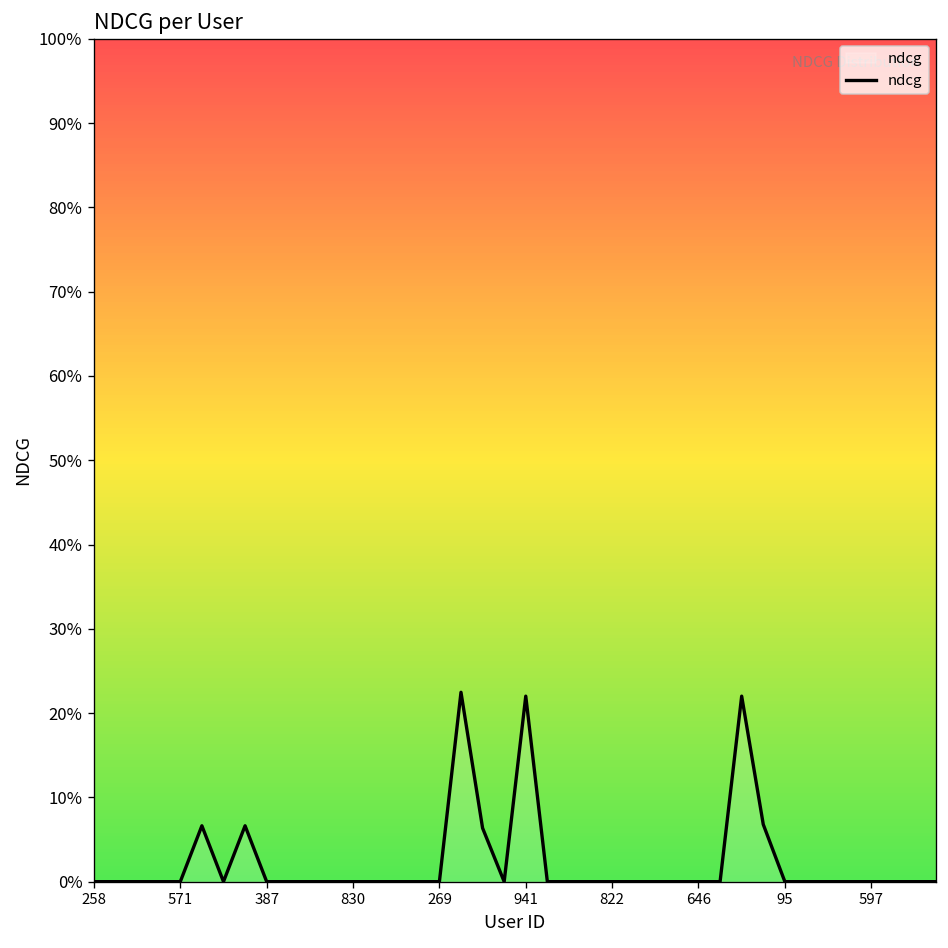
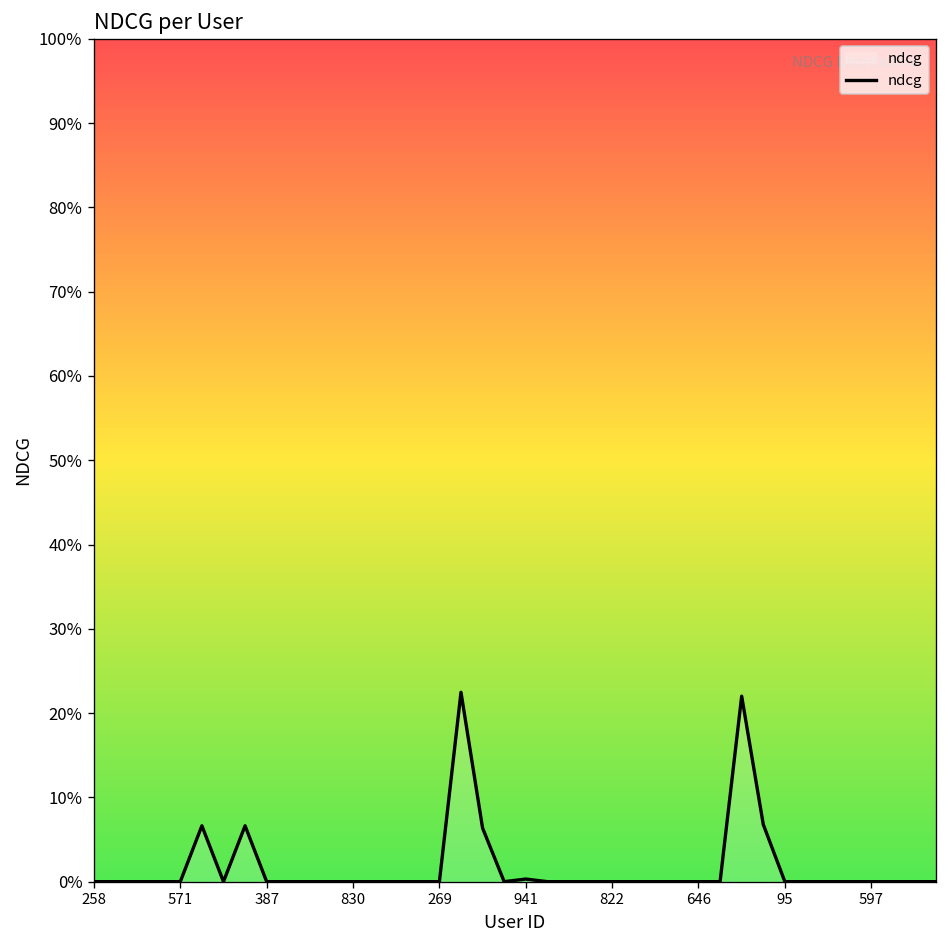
  {
    "258": "0%",
    "571": "0%",
    "387": "0%",
    "830": "0%",
    "269": "0%",
-   "941": "22%",
+   "941": "0%",
    "822": "0%",
    "646": "0%",
    "95": "0%",
    "597": "0%"
  }
